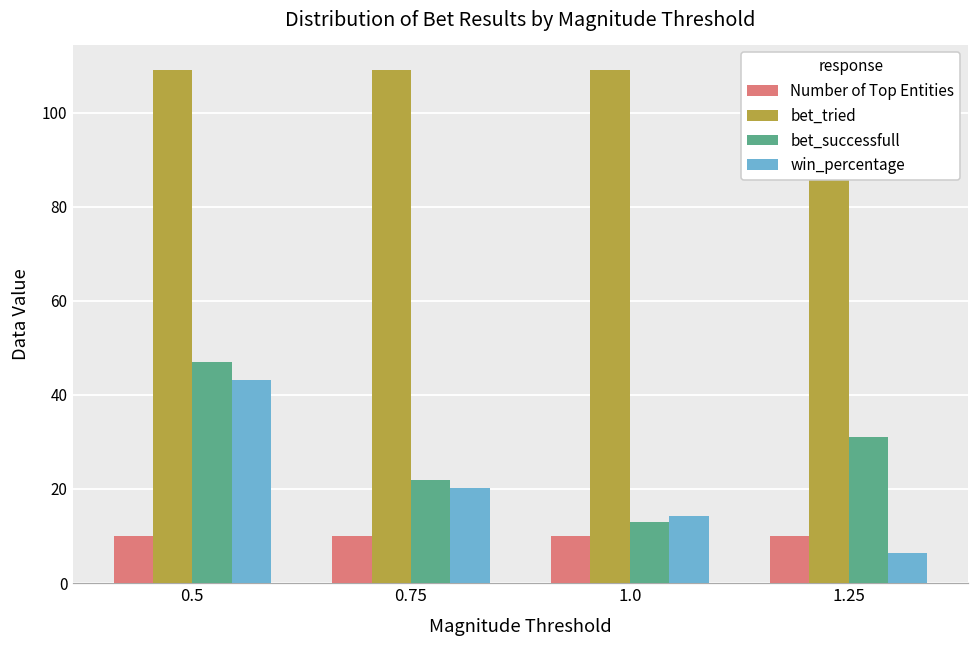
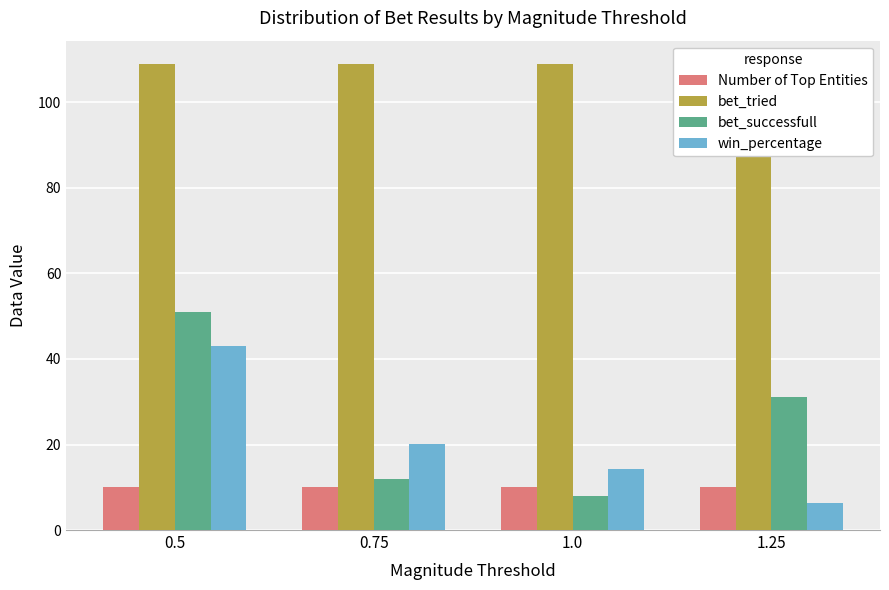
  {
    "Number of Top Entities": {
      "0.5": 10,
      "0.75": 10,
      "1.0": 10,
      "1.25": 10
    },
    "bet_tried": {
      "0.5": 109,
      "0.75": 109,
      "1.0": 109
    },
    "bet_successfull": {
-     "0.5": 47,
-     "0.75": 22,
-     "1.0": 13,
+     "0.5": 51,
+     "0.75": 12,
+     "1.0": 8,
      "1.25": 31
    },
    "win_percentage": {
      "0.5": 43,
      "0.75": 20,
      "1.0": 14,
      "1.25": 6
    }
  }
